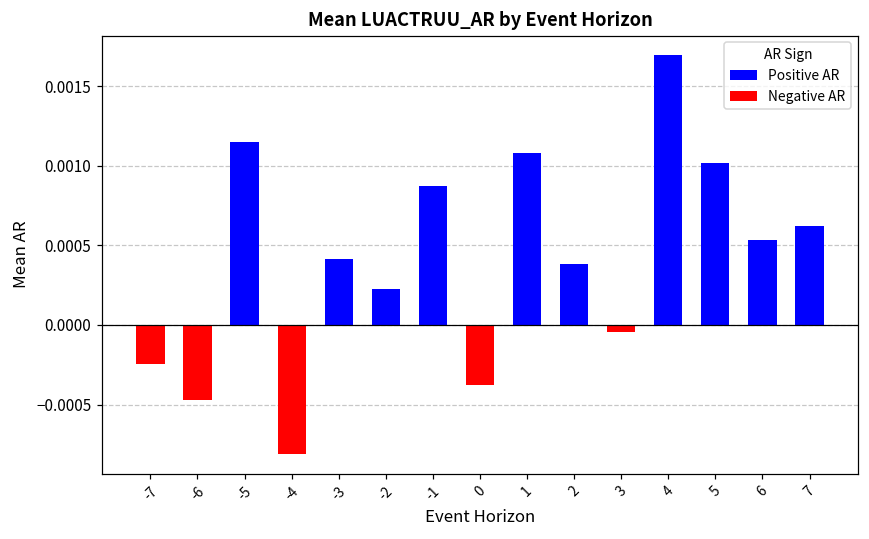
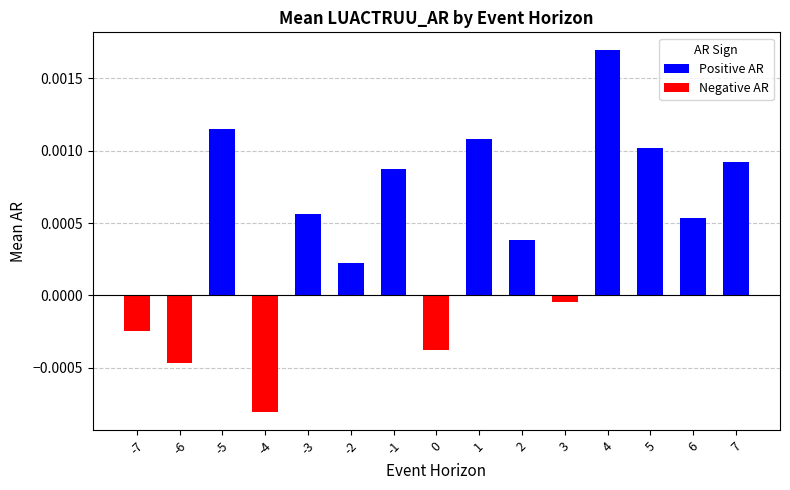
  {
    "Positive AR": {
      "-7": 0.00000,
      "-6": 0.00000,
      "-5": 0.00115,
      "-4": 0.00000,
-     "-3": 0.00042,
+     "-3": 0.00057,
      "-2": 0.00022,
      "-1": 0.00087,
      "0": 0.00000,
      "1": 0.00108,
      "2": 0.00039,
      "3": 0.00000,
      "4": 0.00169,
      "5": 0.00102,
      "6": 0.00054,
-     "7": 0.00062
+     "7": 0.00093
    },
    "Negative AR": {
      "-7": -0.00025,
      "-6": -0.00047,
      "-5": 0.00000,
      "-4": -0.00081,
      "-3": 0.00000,
      "-2": 0.00000,
      "-1": 0.00000,
      "0": -0.00038,
      "1": 0.00000,
      "2": 0.00000,
      "3": -0.00005,
      "4": 0.00000,
      "5": 0.00000,
      "6": 0.00000,
      "7": 0.00000
    }
  }
